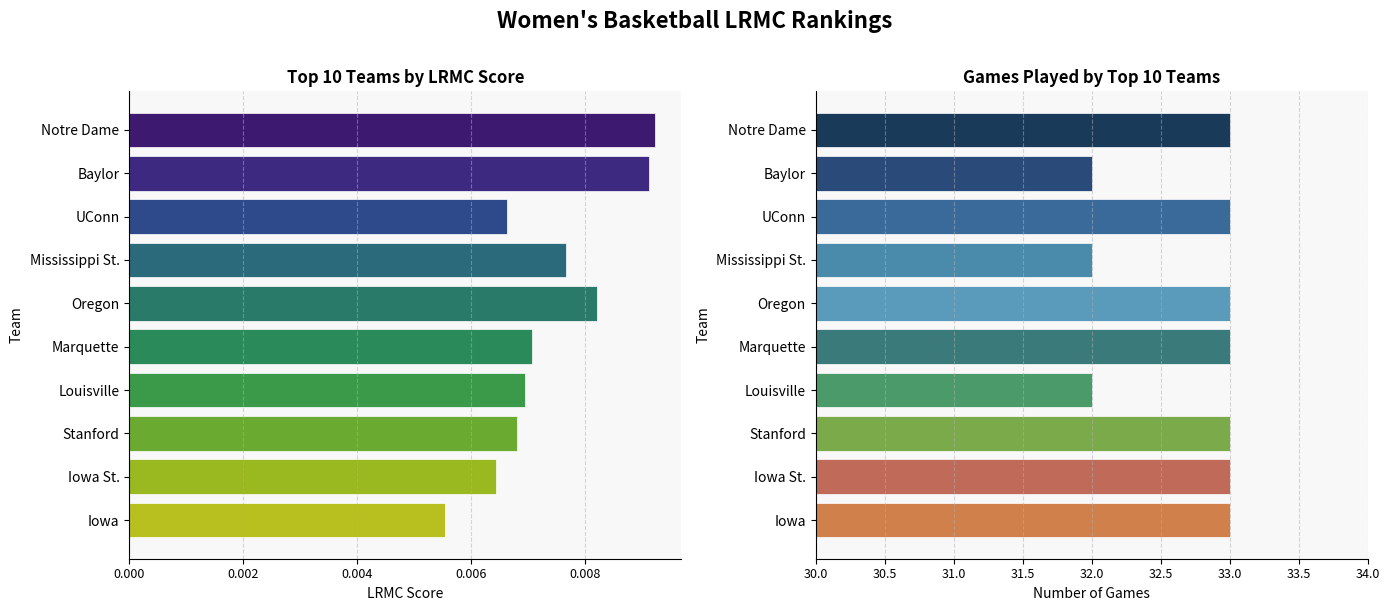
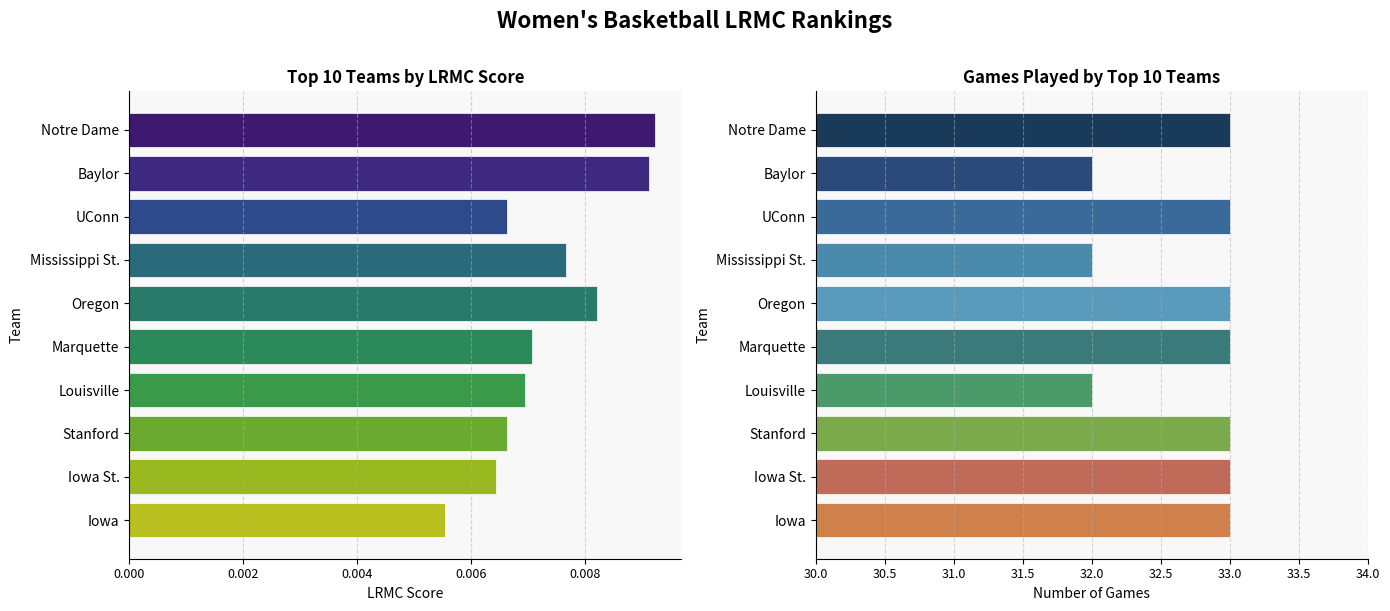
  {
    "Top 10 Teams by LRMC Score": {
      "Notre Dame": 0.0092,
      "Baylor": 0.0091,
      "UConn": 0.0066,
      "Mississippi St.": 0.0077,
      "Oregon": 0.0082,
      "Marquette": 0.0071,
      "Louisville": 0.0069,
-     "Stanford": 0.0068,
+     "Stanford": 0.0066,
      "Iowa St.": 0.0064,
      "Iowa": 0.0055
    },
    "Games Played by Top 10 Teams": {
      "Notre Dame": 33.00,
      "Baylor": 32.00,
      "UConn": 33.00,
      "Mississippi St.": 32.00,
      "Oregon": 33.00,
      "Marquette": 33.00,
      "Louisville": 32.00,
      "Stanford": 33.00,
      "Iowa St.": 33.00,
      "Iowa": 33.00
    }
  }
